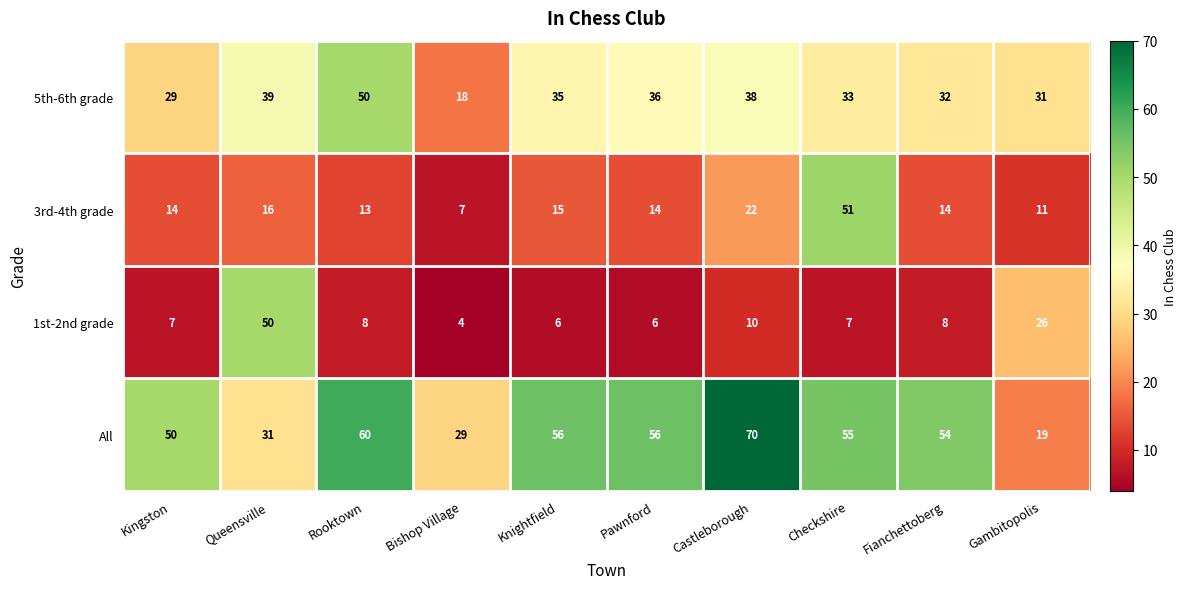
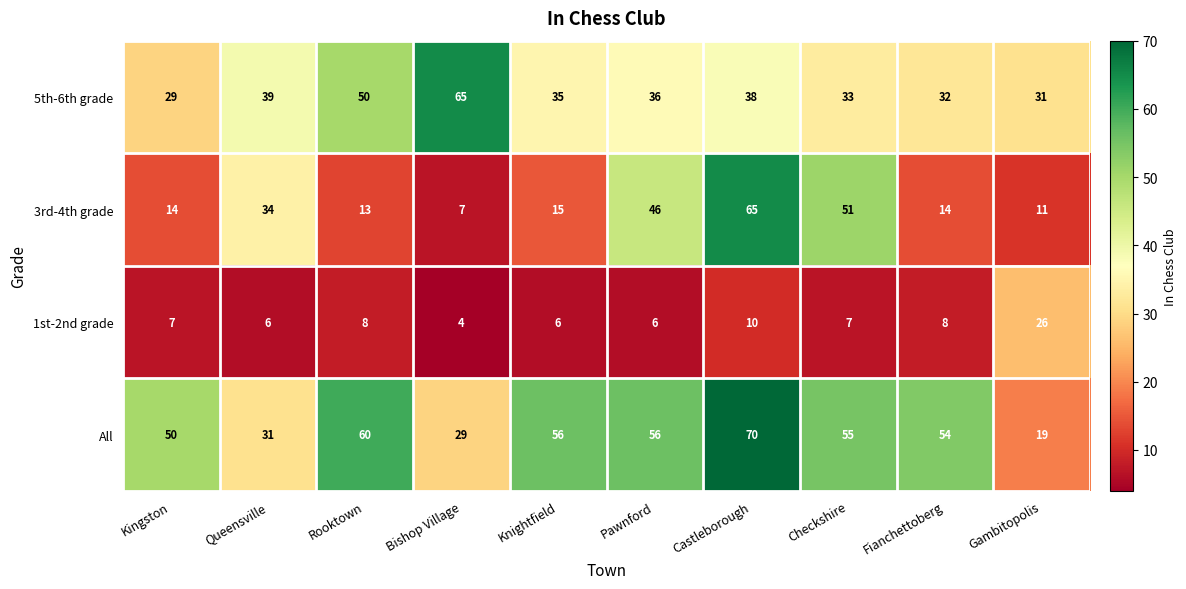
  {
    "5th-6th grade": {
      "Kingston": 29,
      "Queensville": 39,
      "Rooktown": 50,
-     "Bishop Village": 18,
+     "Bishop Village": 65,
      "Knightfield": 35,
      "Pawnford": 36,
      "Castleborough": 38,
      "Checkshire": 33,
      "Fianchettoberg": 32,
      "Gambitopolis": 31
    },
    "3rd-4th grade": {
      "Kingston": 14,
-     "Queensville": 16,
+     "Queensville": 34,
      "Rooktown": 13,
      "Bishop Village": 7,
      "Knightfield": 15,
-     "Pawnford": 14,
-     "Castleborough": 22,
+     "Pawnford": 46,
+     "Castleborough": 65,
      "Checkshire": 51,
      "Fianchettoberg": 14,
      "Gambitopolis": 11
    },
    "1st-2nd grade": {
      "Kingston": 7,
-     "Queensville": 50,
+     "Queensville": 6,
      "Rooktown": 8,
      "Bishop Village": 4,
      "Knightfield": 6,
      "Pawnford": 6,
      "Castleborough": 10,
      "Checkshire": 7,
      "Fianchettoberg": 8,
      "Gambitopolis": 26
    },
    "All": {
      "Kingston": 50,
      "Queensville": 31,
      "Rooktown": 60,
      "Bishop Village": 29,
      "Knightfield": 56,
      "Pawnford": 56,
      "Castleborough": 70,
      "Checkshire": 55,
      "Fianchettoberg": 54,
      "Gambitopolis": 19
    }
  }
